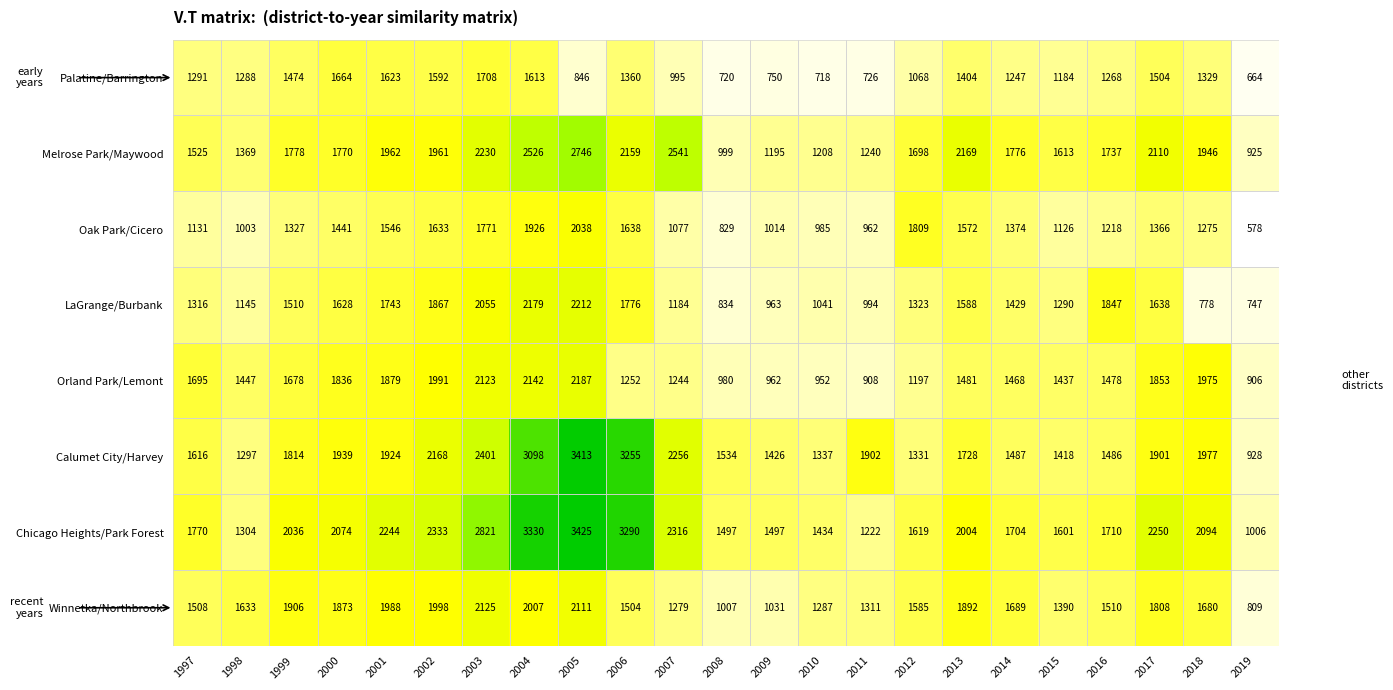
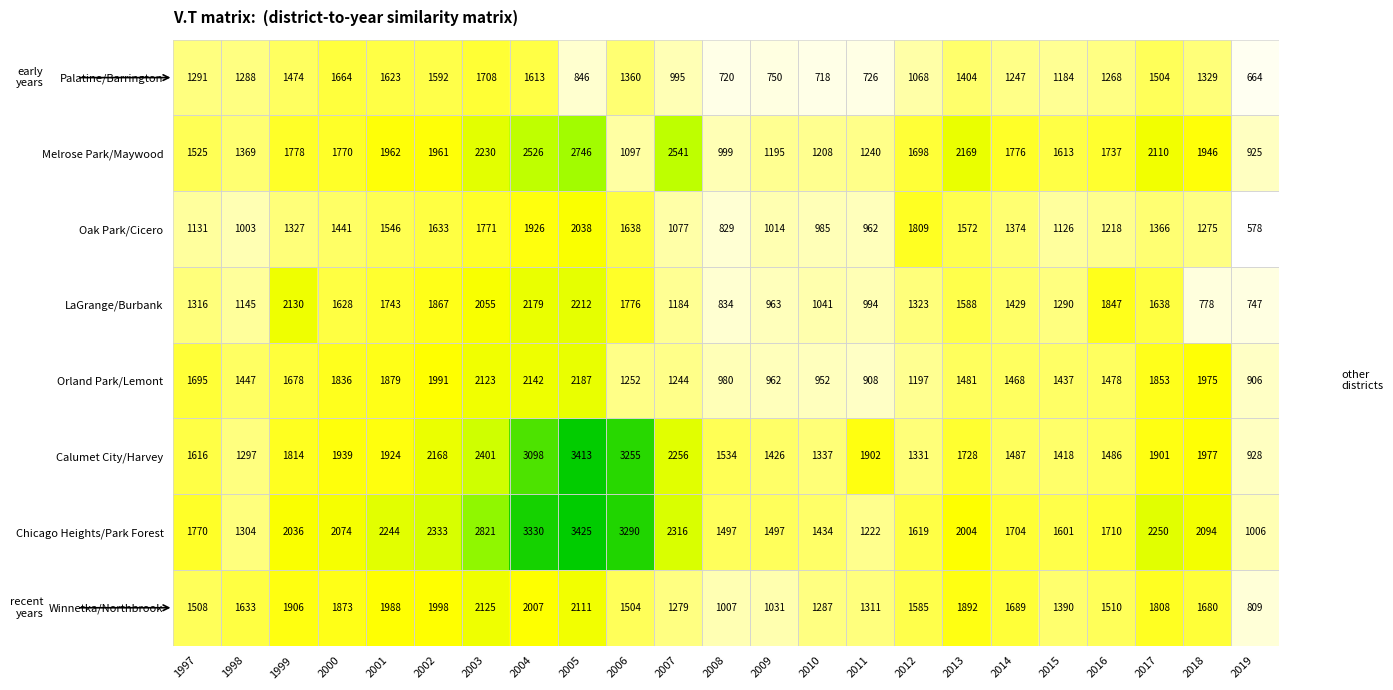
  {
    "Palatine/Barrington": {
      "1997": 1291,
      "1998": 1288,
      "1999": 1474,
      "2000": 1664,
      "2001": 1623,
      "2002": 1592,
      "2003": 1708,
      "2004": 1613,
      "2005": 846,
      "2006": 1360,
      "2007": 995,
      "2008": 720,
      "2009": 750,
      "2010": 718,
      "2011": 726,
      "2012": 1068,
      "2013": 1404,
      "2014": 1247,
      "2015": 1184,
      "2016": 1268,
      "2017": 1504,
      "2018": 1329,
      "2019": 664
    },
    "Melrose Park/Maywood": {
      "1997": 1525,
      "1998": 1369,
      "1999": 1778,
      "2000": 1770,
      "2001": 1962,
      "2002": 1961,
      "2003": 2230,
      "2004": 2526,
      "2005": 2746,
-     "2006": 2159,
+     "2006": 1097,
      "2007": 2541,
      "2008": 999,
      "2009": 1195,
      "2010": 1208,
      "2011": 1240,
      "2012": 1698,
      "2013": 2169,
      "2014": 1776,
      "2015": 1613,
      "2016": 1737,
      "2017": 2110,
      "2018": 1946,
      "2019": 925
    },
    "Oak Park/Cicero": {
      "1997": 1131,
      "1998": 1003,
      "1999": 1327,
      "2000": 1441,
      "2001": 1546,
      "2002": 1633,
      "2003": 1771,
      "2004": 1926,
      "2005": 2038,
      "2006": 1638,
      "2007": 1077,
      "2008": 829,
      "2009": 1014,
      "2010": 985,
      "2011": 962,
      "2012": 1809,
      "2013": 1572,
      "2014": 1374,
      "2015": 1126,
      "2016": 1218,
      "2017": 1366,
      "2018": 1275,
      "2019": 578
    },
    "LaGrange/Burbank": {
      "1997": 1316,
      "1998": 1145,
-     "1999": 1510,
+     "1999": 2130,
      "2000": 1628,
      "2001": 1743,
      "2002": 1867,
      "2003": 2055,
      "2004": 2179,
      "2005": 2212,
      "2006": 1776,
      "2007": 1184,
      "2008": 834,
      "2009": 963,
      "2010": 1041,
      "2011": 994,
      "2012": 1323,
      "2013": 1588,
      "2014": 1429,
      "2015": 1290,
      "2016": 1847,
      "2017": 1638,
      "2018": 778,
      "2019": 747
    },
    "Orland Park/Lemont": {
      "1997": 1695,
      "1998": 1447,
      "1999": 1678,
      "2000": 1836,
      "2001": 1879,
      "2002": 1991,
      "2003": 2123,
      "2004": 2142,
      "2005": 2187,
      "2006": 1252,
      "2007": 1244,
      "2008": 980,
      "2009": 962,
      "2010": 952,
      "2011": 908,
      "2012": 1197,
      "2013": 1481,
      "2014": 1468,
      "2015": 1437,
      "2016": 1478,
      "2017": 1853,
      "2018": 1975,
      "2019": 906
    },
    "Calumet City/Harvey": {
      "1997": 1616,
      "1998": 1297,
      "1999": 1814,
      "2000": 1939,
      "2001": 1924,
      "2002": 2168,
      "2003": 2401,
      "2004": 3098,
      "2005": 3413,
      "2006": 3255,
      "2007": 2256,
      "2008": 1534,
      "2009": 1426,
      "2010": 1337,
      "2011": 1902,
      "2012": 1331,
      "2013": 1728,
      "2014": 1487,
      "2015": 1418,
      "2016": 1486,
      "2017": 1901,
      "2018": 1977,
      "2019": 928
    },
    "Chicago Heights/Park Forest": {
      "1997": 1770,
      "1998": 1304,
      "1999": 2036,
      "2000": 2074,
      "2001": 2244,
      "2002": 2333,
      "2003": 2821,
      "2004": 3330,
      "2005": 3425,
      "2006": 3290,
      "2007": 2316,
      "2008": 1497,
      "2009": 1497,
      "2010": 1434,
      "2011": 1222,
      "2012": 1619,
      "2013": 2004,
      "2014": 1704,
      "2015": 1601,
      "2016": 1710,
      "2017": 2250,
      "2018": 2094,
      "2019": 1006
    },
    "Winnetka/Northbrook": {
      "1997": 1508,
      "1998": 1633,
      "1999": 1906,
      "2000": 1873,
      "2001": 1988,
      "2002": 1998,
      "2003": 2125,
      "2004": 2007,
      "2005": 2111,
      "2006": 1504,
      "2007": 1279,
      "2008": 1007,
      "2009": 1031,
      "2010": 1287,
      "2011": 1311,
      "2012": 1585,
      "2013": 1892,
      "2014": 1689,
      "2015": 1390,
      "2016": 1510,
      "2017": 1808,
      "2018": 1680,
      "2019": 809
    }
  }
